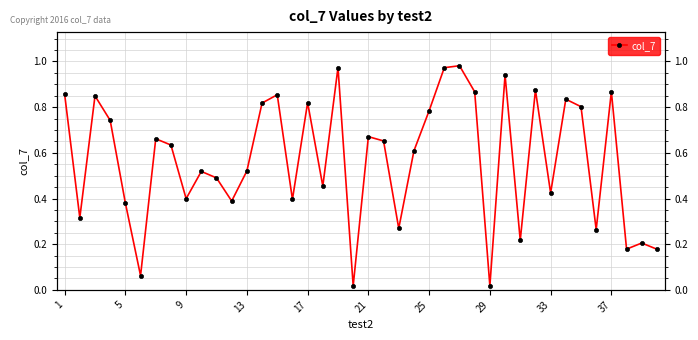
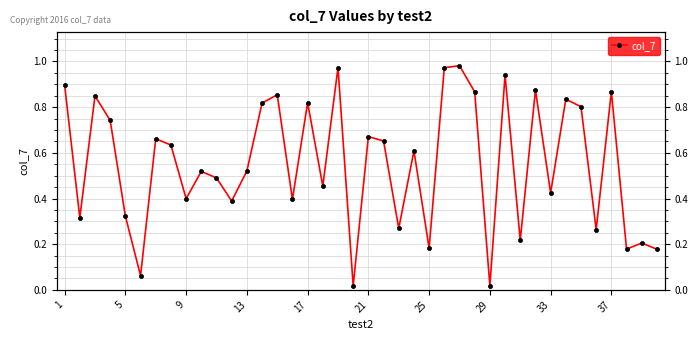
  {
-   "1": 0.86,
-   "5": 0.38,
+   "1": 0.90,
+   "5": 0.32,
    "9": 0.40,
    "13": 0.52,
    "17": 0.82,
    "21": 0.67,
-   "25": 0.78,
+   "25": 0.18,
    "29": 0.02,
    "33": 0.42,
    "37": 0.87
  }
